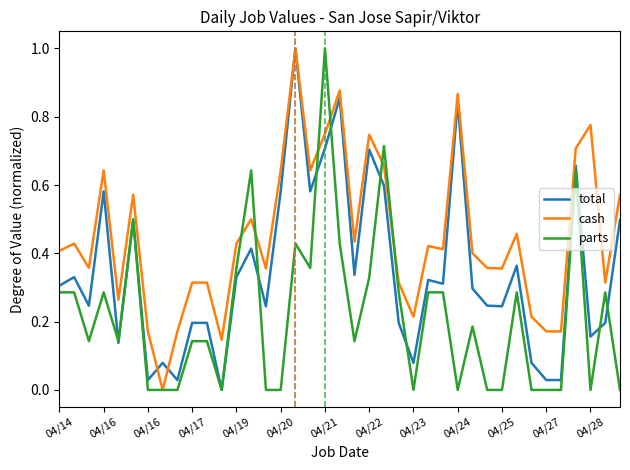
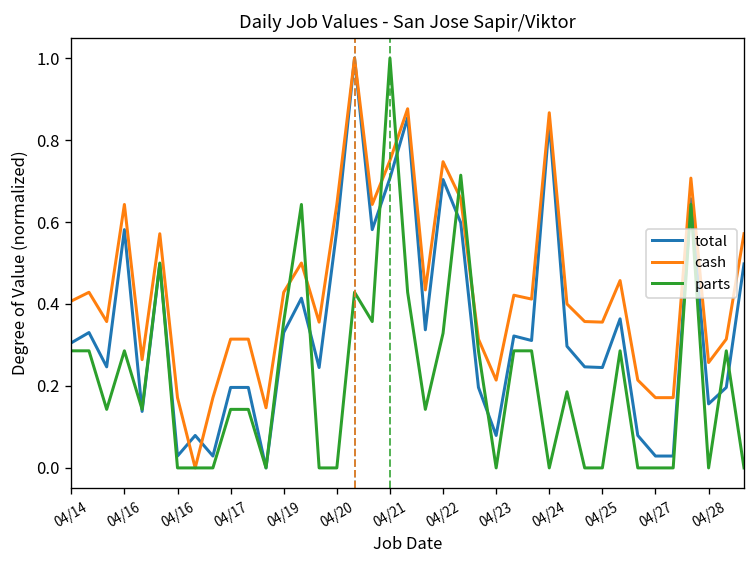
  {
    "total": {
      "04/28": 0.16
    },
    "cash": {
-     "04/28": 0.78
+     "04/28": 0.26
    },
    "parts": {
      "04/28": 0.00
    }
  }
